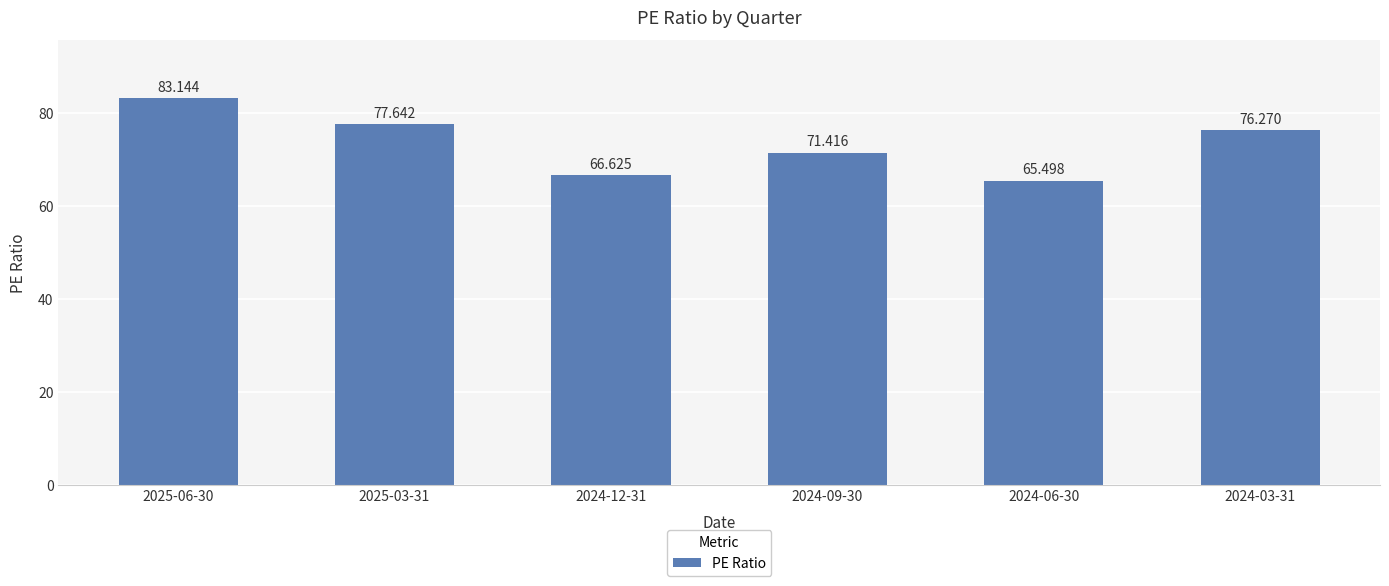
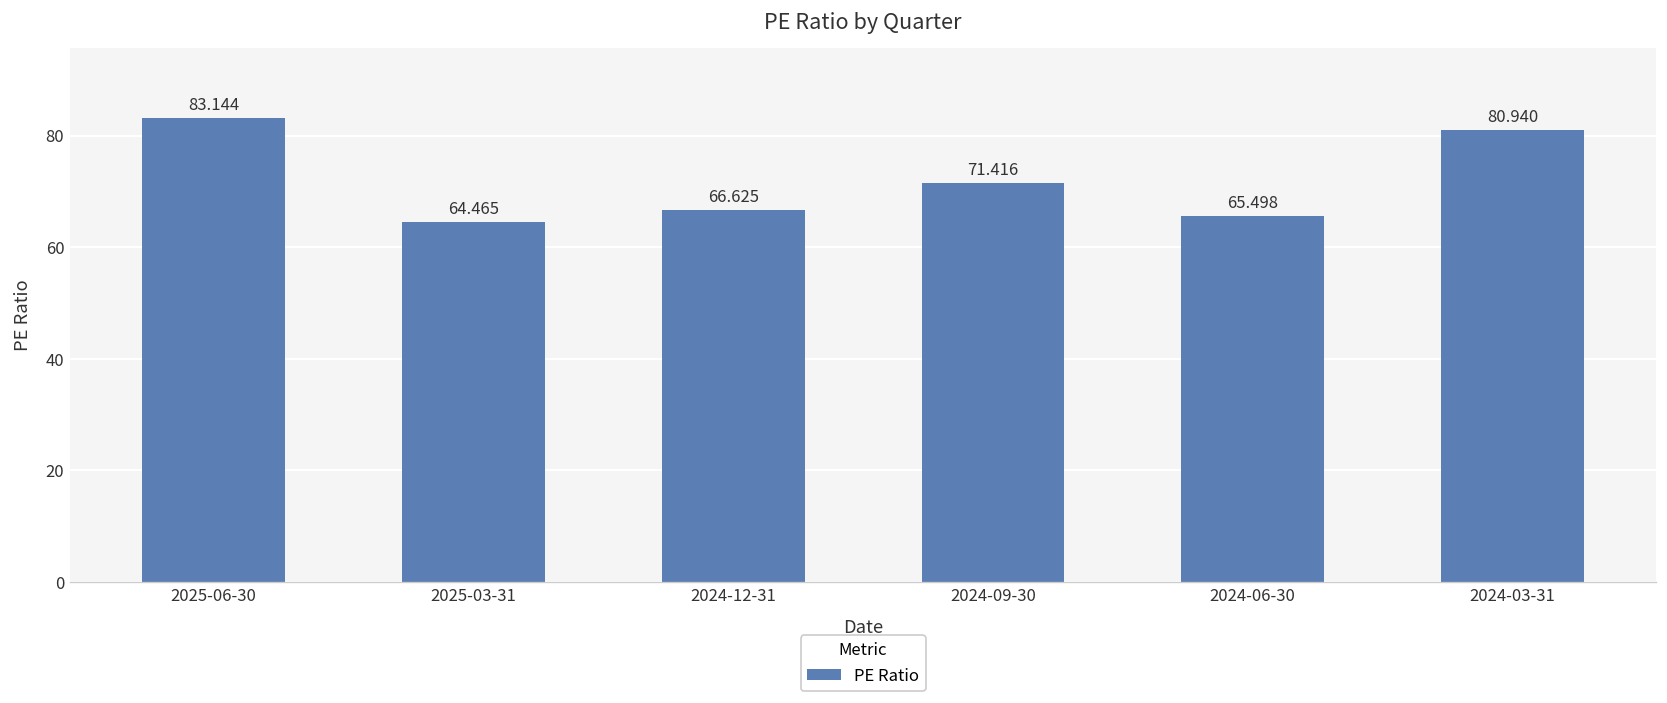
  {
    "2025-06-30": 83.144,
-   "2025-03-31": 77.642,
+   "2025-03-31": 64.465,
    "2024-12-31": 66.625,
    "2024-09-30": 71.416,
    "2024-06-30": 65.498,
-   "2024-03-31": 76.270
+   "2024-03-31": 80.940
  }
